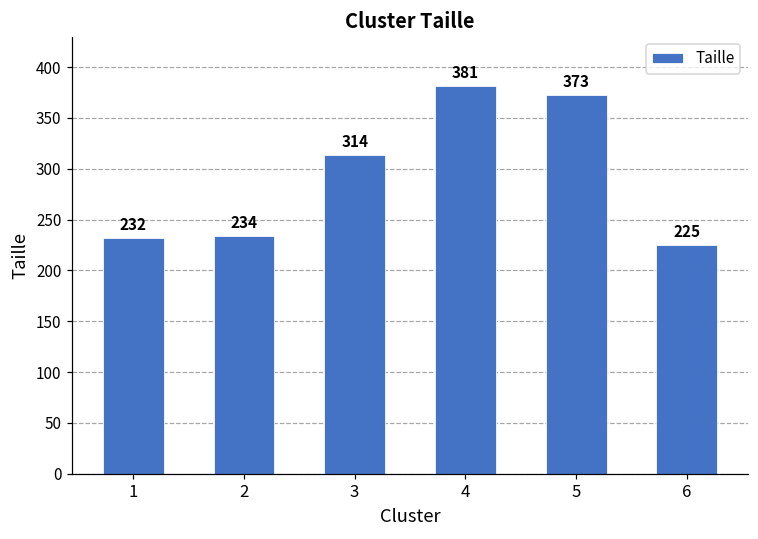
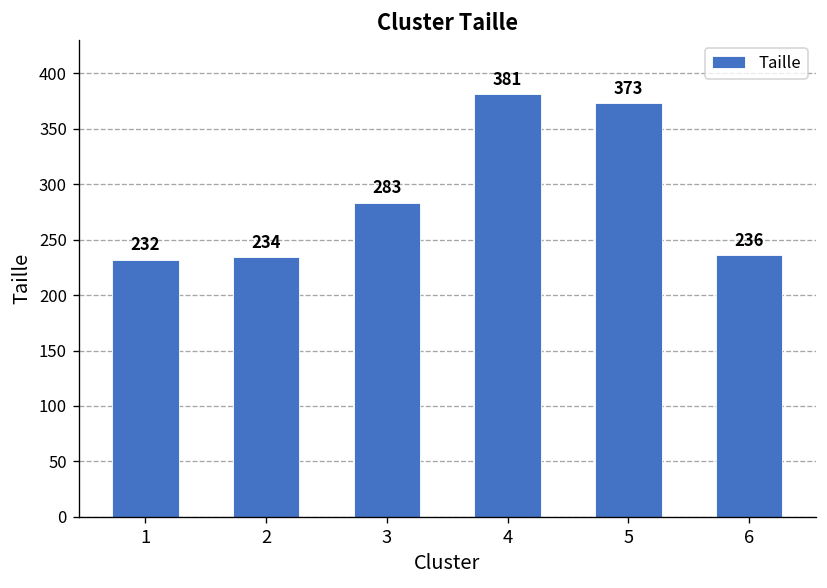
  {
    "1": 232,
    "2": 234,
-   "3": 314,
+   "3": 283,
    "4": 381,
    "5": 373,
-   "6": 225
+   "6": 236
  }
